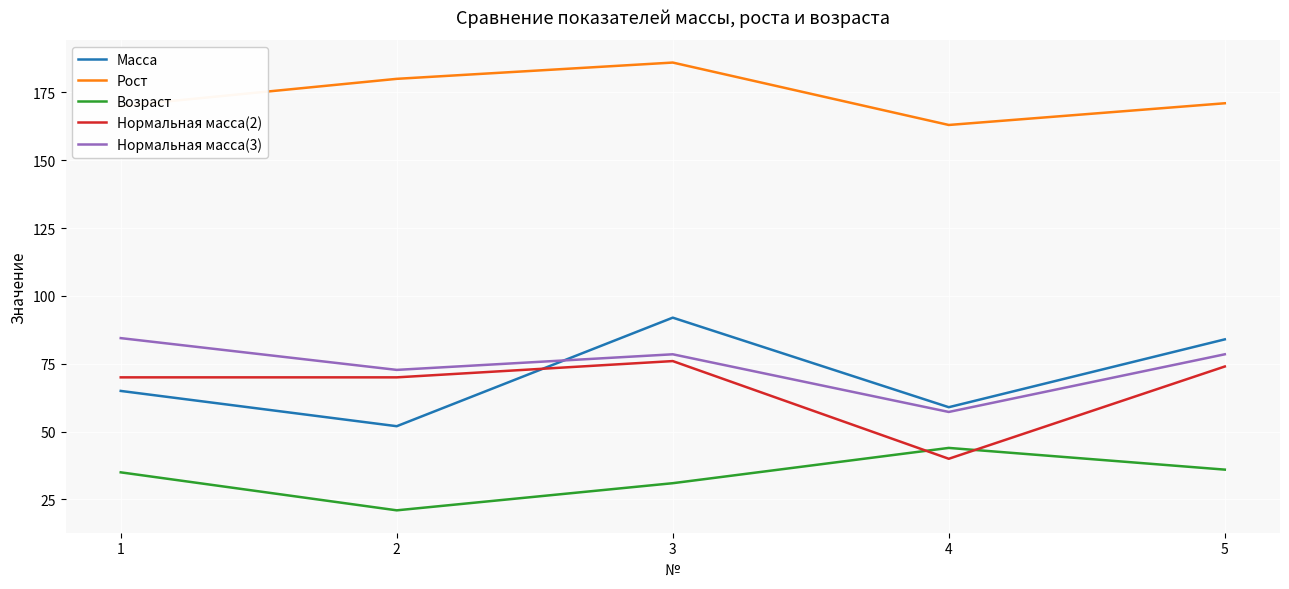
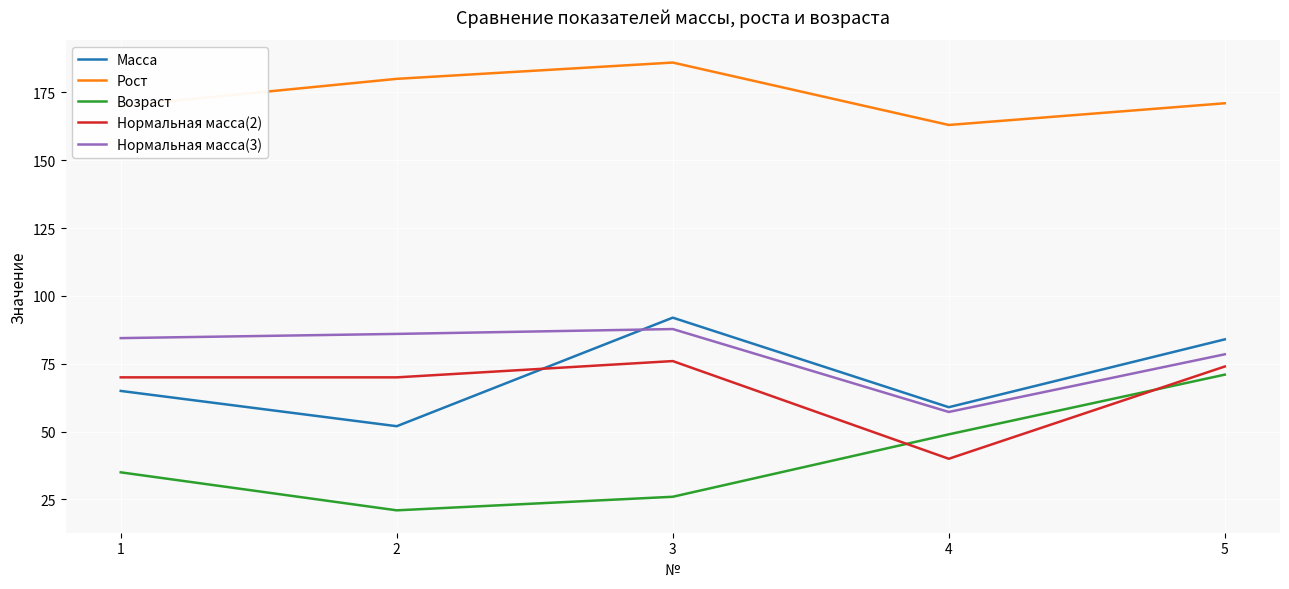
  {
    "Масса": {
      "1": 65,
      "2": 52,
      "3": 92,
      "4": 59,
      "5": 84
    },
    "Рост": {
      "2": 180,
      "3": 186,
      "4": 163,
      "5": 171
    },
    "Возраст": {
      "1": 35,
      "2": 21,
-     "3": 31,
-     "4": 44,
-     "5": 36
+     "3": 26,
+     "4": 49,
+     "5": 71
    },
    "Нормальная масса(2)": {
      "1": 70,
      "2": 70,
      "3": 76,
      "4": 40,
      "5": 74
    },
    "Нормальная масса(3)": {
      "1": 84,
-     "2": 73,
-     "3": 79,
+     "2": 86,
+     "3": 88,
      "4": 57,
      "5": 79
    }
  }
